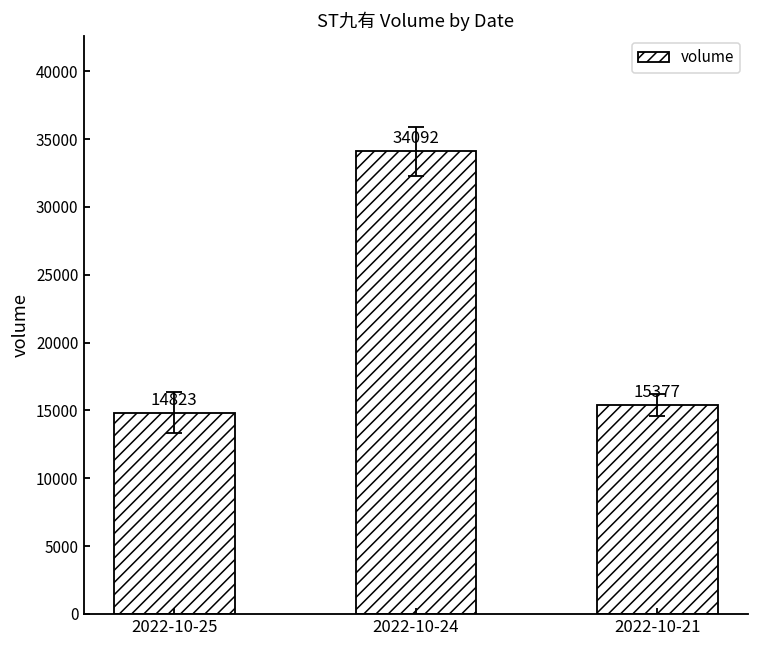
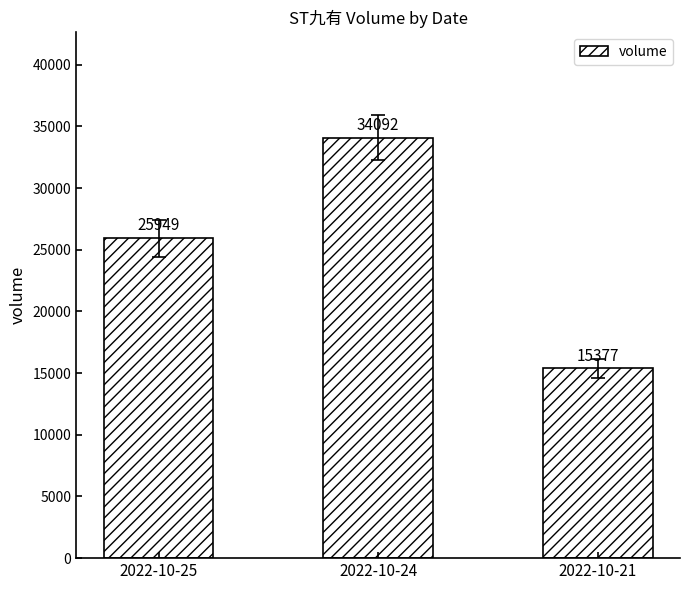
  {
    "volume": {
-     "2022-10-25": 14823
+     "2022-10-25": 25949
    }
  }
